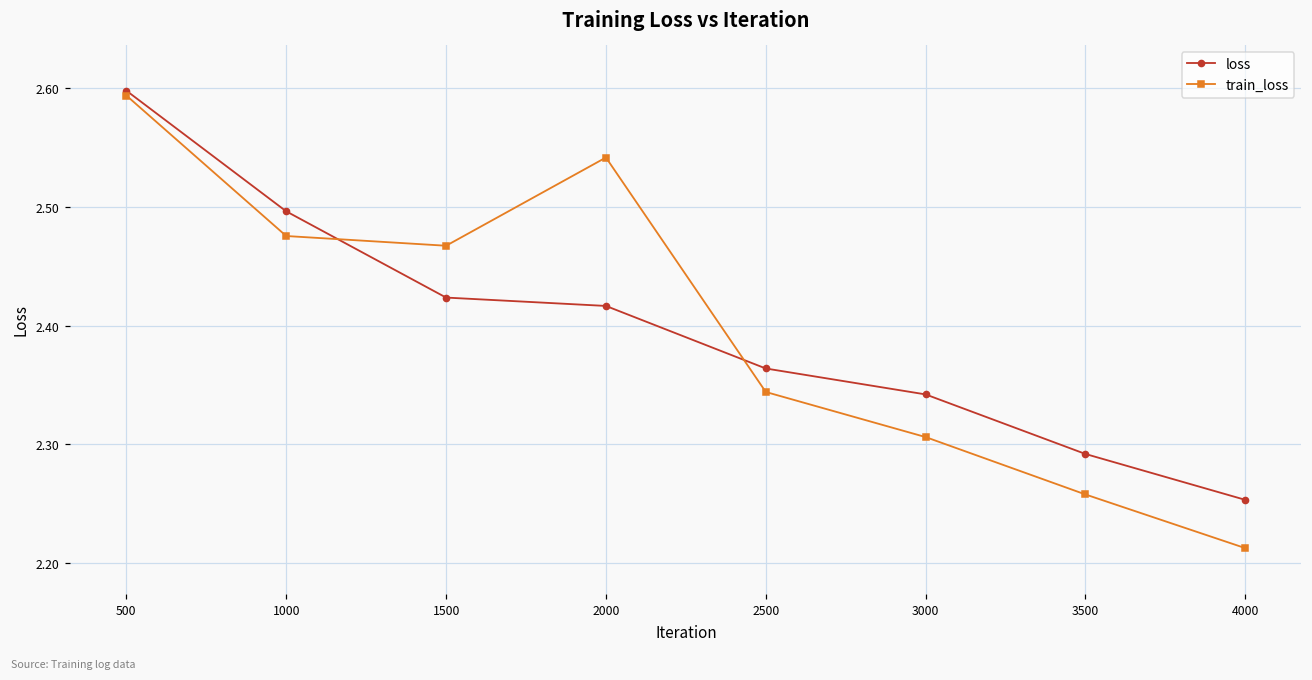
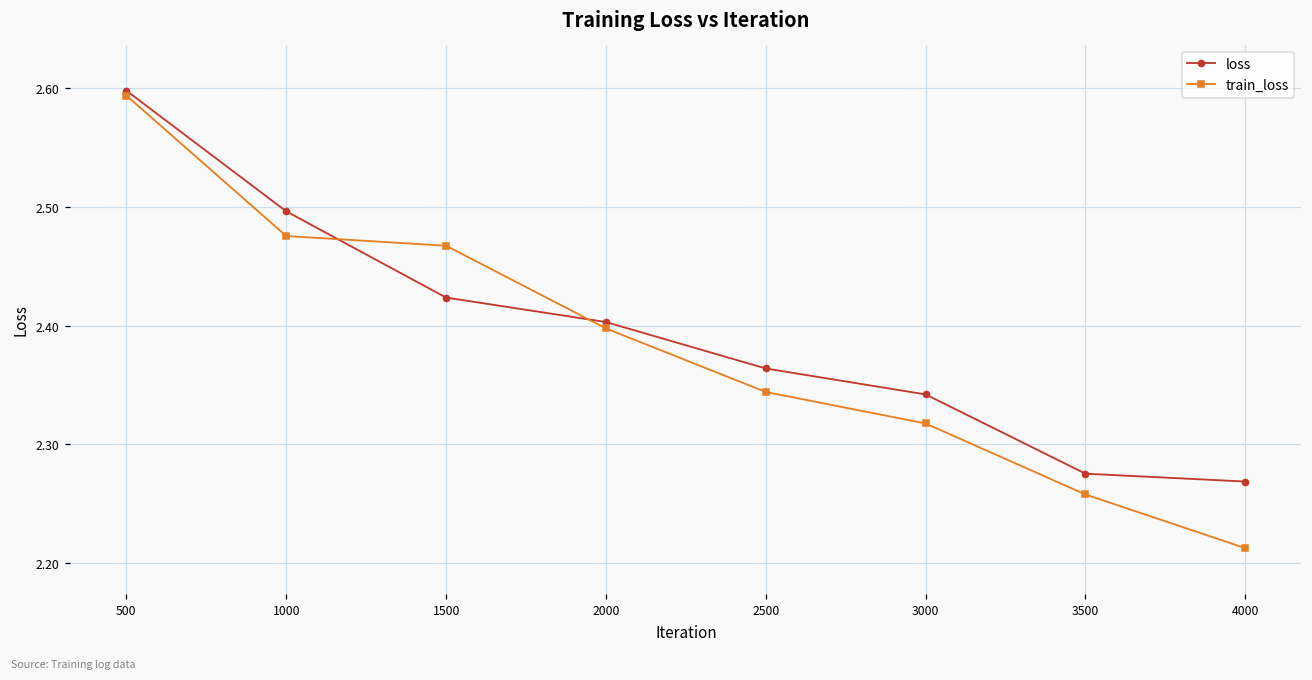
  {
    "loss": {
      "500": 2.598,
      "1000": 2.496,
      "1500": 2.424,
-     "2000": 2.417,
+     "2000": 2.403,
      "2500": 2.364,
      "3000": 2.342,
-     "3500": 2.292,
-     "4000": 2.253
+     "3500": 2.275,
+     "4000": 2.269
    },
    "train_loss": {
      "500": 2.594,
      "1000": 2.476,
      "1500": 2.467,
-     "2000": 2.542,
+     "2000": 2.398,
      "2500": 2.344,
-     "3000": 2.306,
+     "3000": 2.318,
      "3500": 2.258,
      "4000": 2.213
    }
  }
